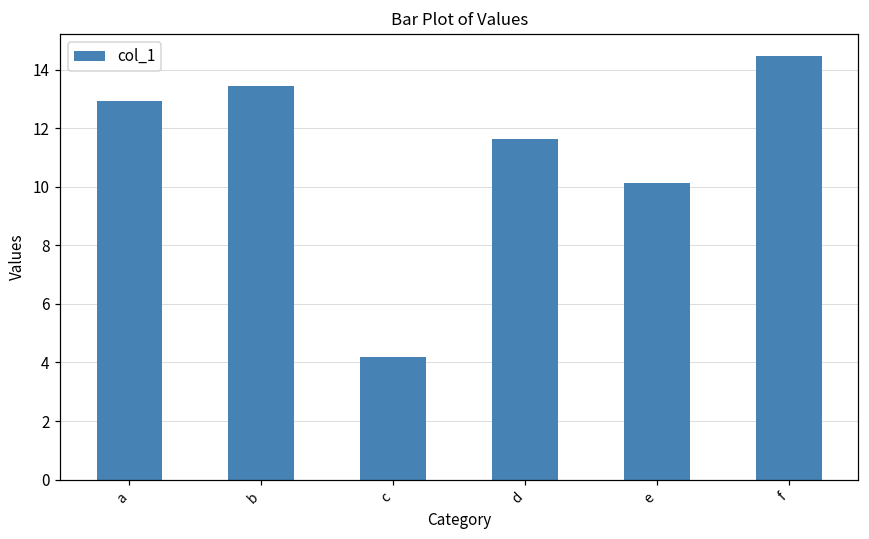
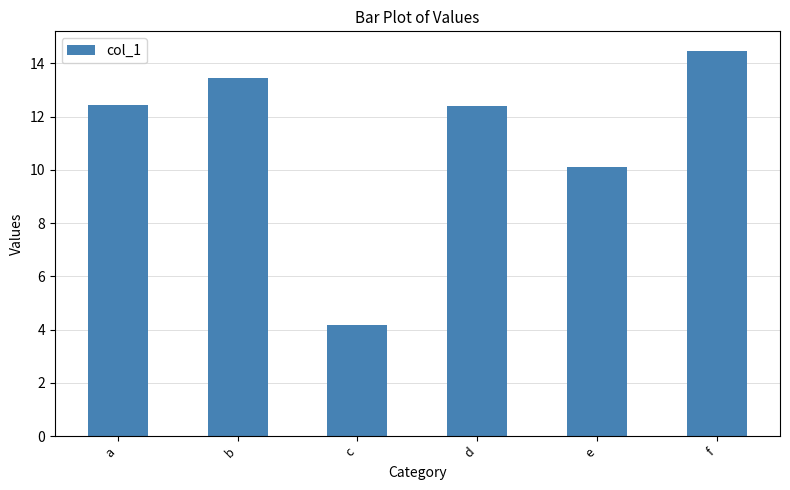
  {
-   "a": 12.9,
+   "a": 12.4,
    "b": 13.4,
    "c": 4.2,
-   "d": 11.6,
+   "d": 12.4,
    "e": 10.1,
    "f": 14.5
  }
